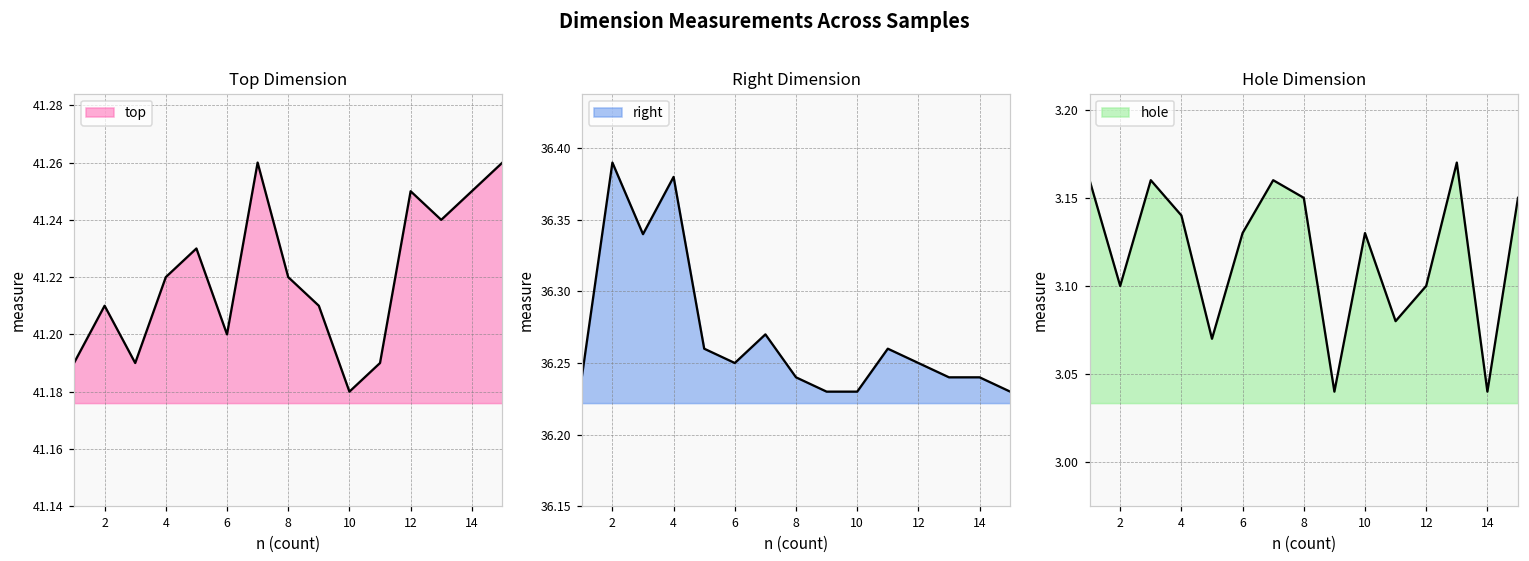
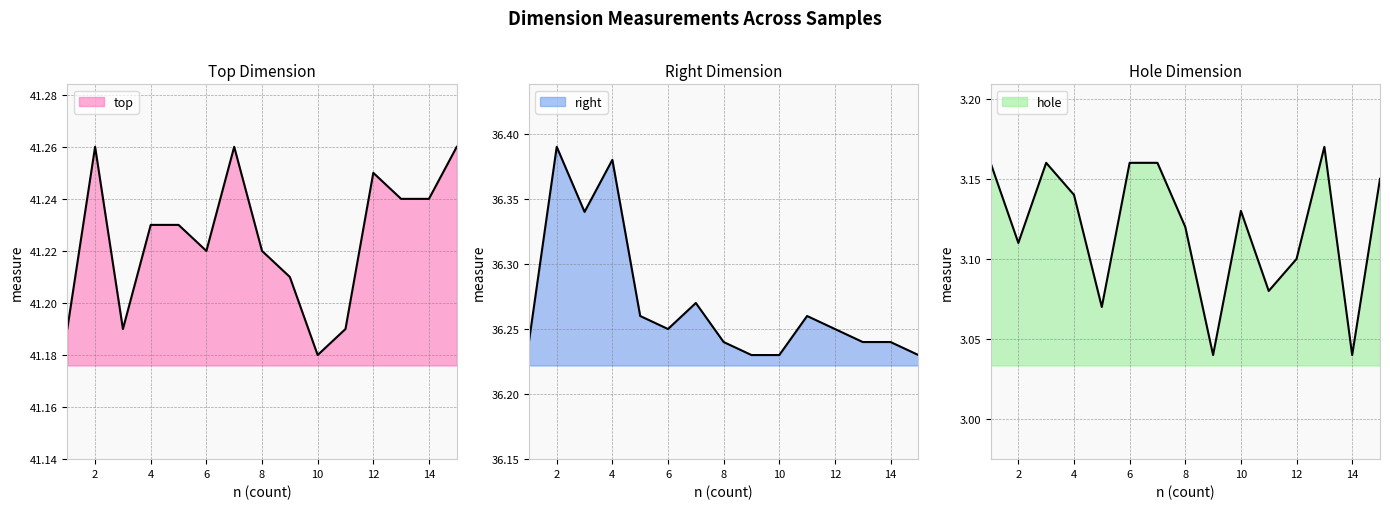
  {
    "Top Dimension": {
-     "2": 41.21,
-     "4": 41.22,
-     "6": 41.20,
+     "2": 41.26,
+     "4": 41.23,
+     "6": 41.22,
      "8": 41.22,
      "10": 41.18,
      "12": 41.25,
-     "14": 41.25
+     "14": 41.24
    },
    "Right Dimension": {
      "2": 36.390,
      "4": 36.380,
      "6": 36.250,
      "8": 36.240,
      "10": 36.230,
      "12": 36.250,
      "14": 36.240
    },
    "Hole Dimension": {
-     "2": 3.10,
+     "2": 3.11,
      "4": 3.14,
-     "6": 3.13,
-     "8": 3.15,
+     "6": 3.16,
+     "8": 3.12,
      "10": 3.13,
      "12": 3.10,
      "14": 3.04
    }
  }
